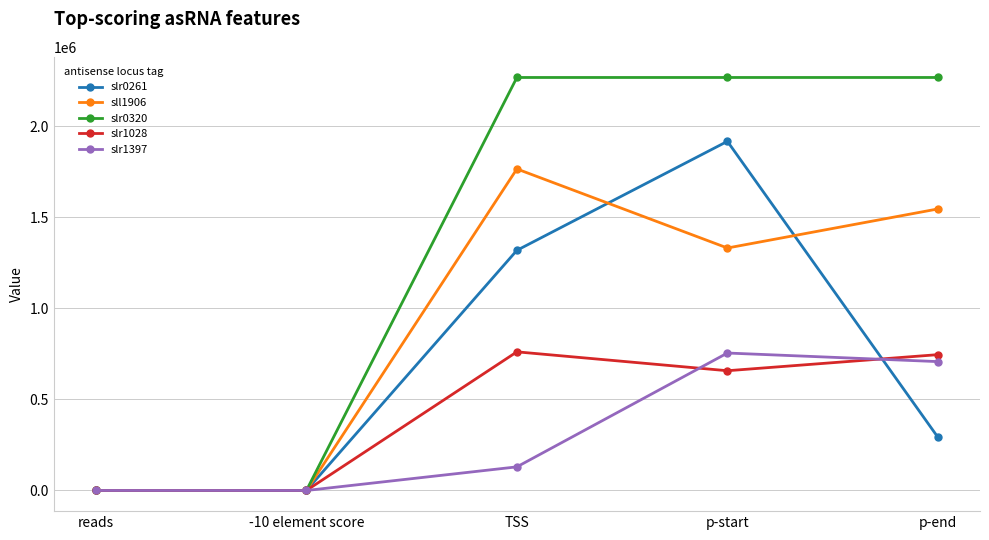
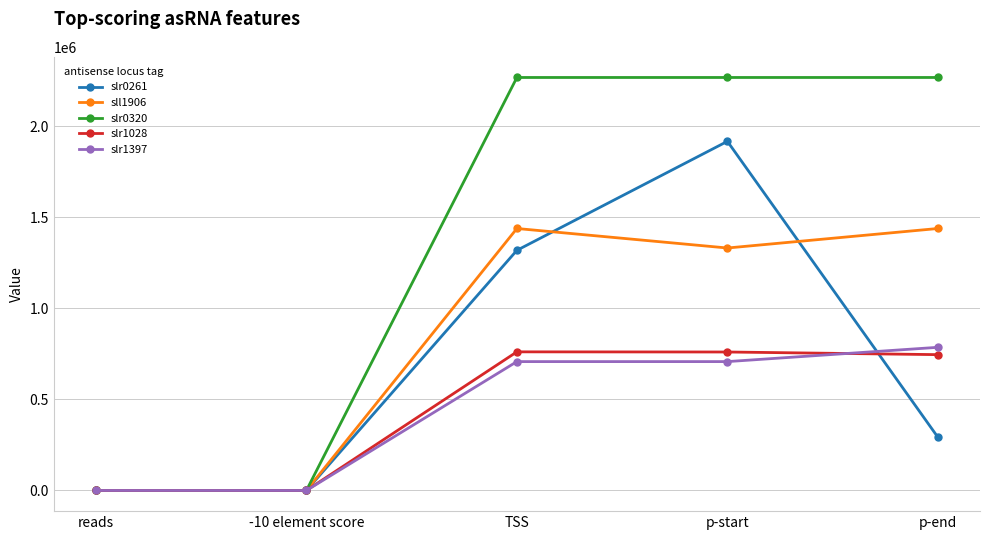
  {
    "slr0261": {
      "TSS": 1320000,
      "p-start": 1920000,
      "p-end": 290000
    },
    "sll1906": {
-     "TSS": 1770000,
+     "TSS": 1440000,
      "p-start": 1330000,
-     "p-end": 1550000
+     "p-end": 1440000
    },
    "slr0320": {
      "TSS": 2270000,
      "p-start": 2270000,
      "p-end": 2270000
    },
    "slr1028": {
      "TSS": 760000,
-     "p-start": 660000,
+     "p-start": 760000,
      "p-end": 750000
    },
    "slr1397": {
-     "TSS": 130000,
-     "p-start": 760000,
-     "p-end": 710000
+     "TSS": 710000,
+     "p-start": 710000,
+     "p-end": 790000
    }
  }
